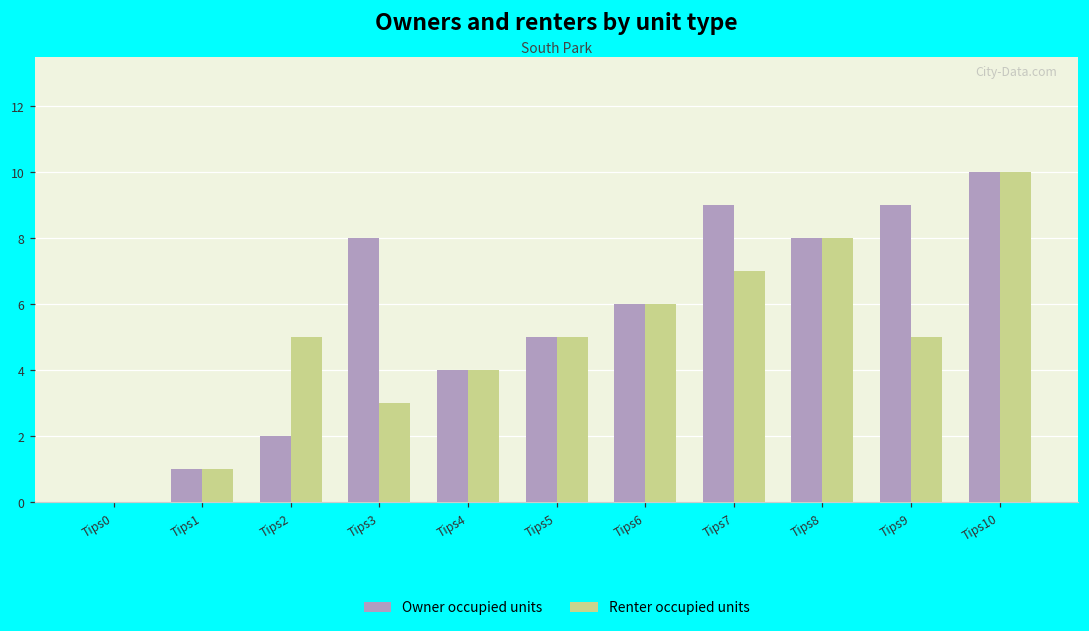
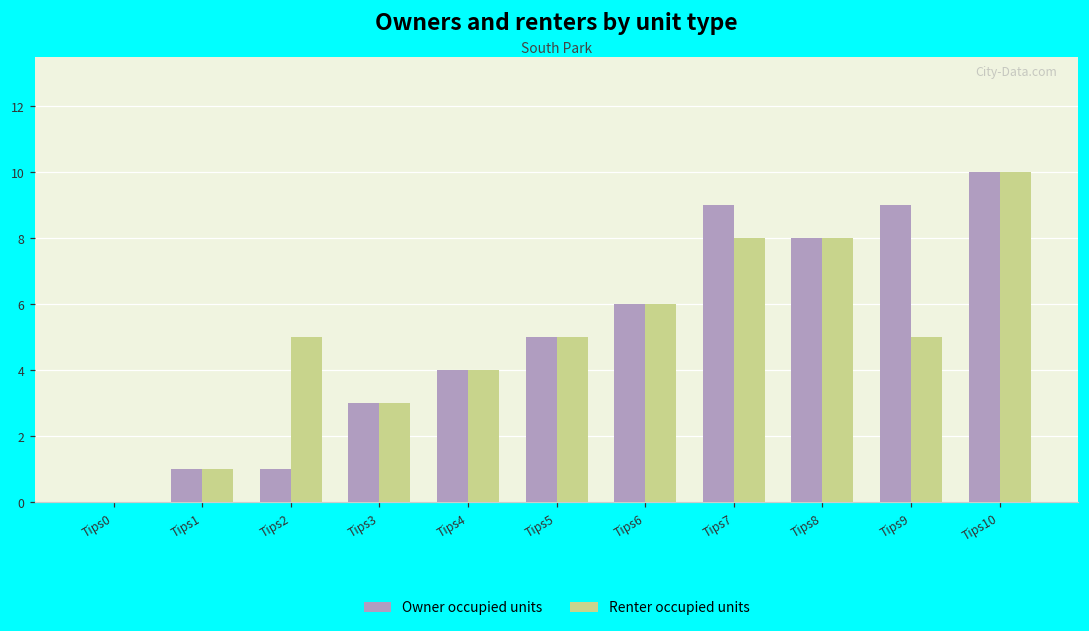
  {
    "Owner occupied units": {
      "Tips0": 0,
      "Tips1": 1,
-     "Tips2": 2,
-     "Tips3": 8,
+     "Tips2": 1,
+     "Tips3": 3,
      "Tips4": 4,
      "Tips5": 5,
      "Tips6": 6,
      "Tips7": 9,
      "Tips8": 8,
      "Tips9": 9,
      "Tips10": 10
    },
    "Renter occupied units": {
      "Tips0": 0,
      "Tips1": 1,
      "Tips2": 5,
      "Tips3": 3,
      "Tips4": 4,
      "Tips5": 5,
      "Tips6": 6,
-     "Tips7": 7,
+     "Tips7": 8,
      "Tips8": 8,
      "Tips9": 5,
      "Tips10": 10
    }
  }
